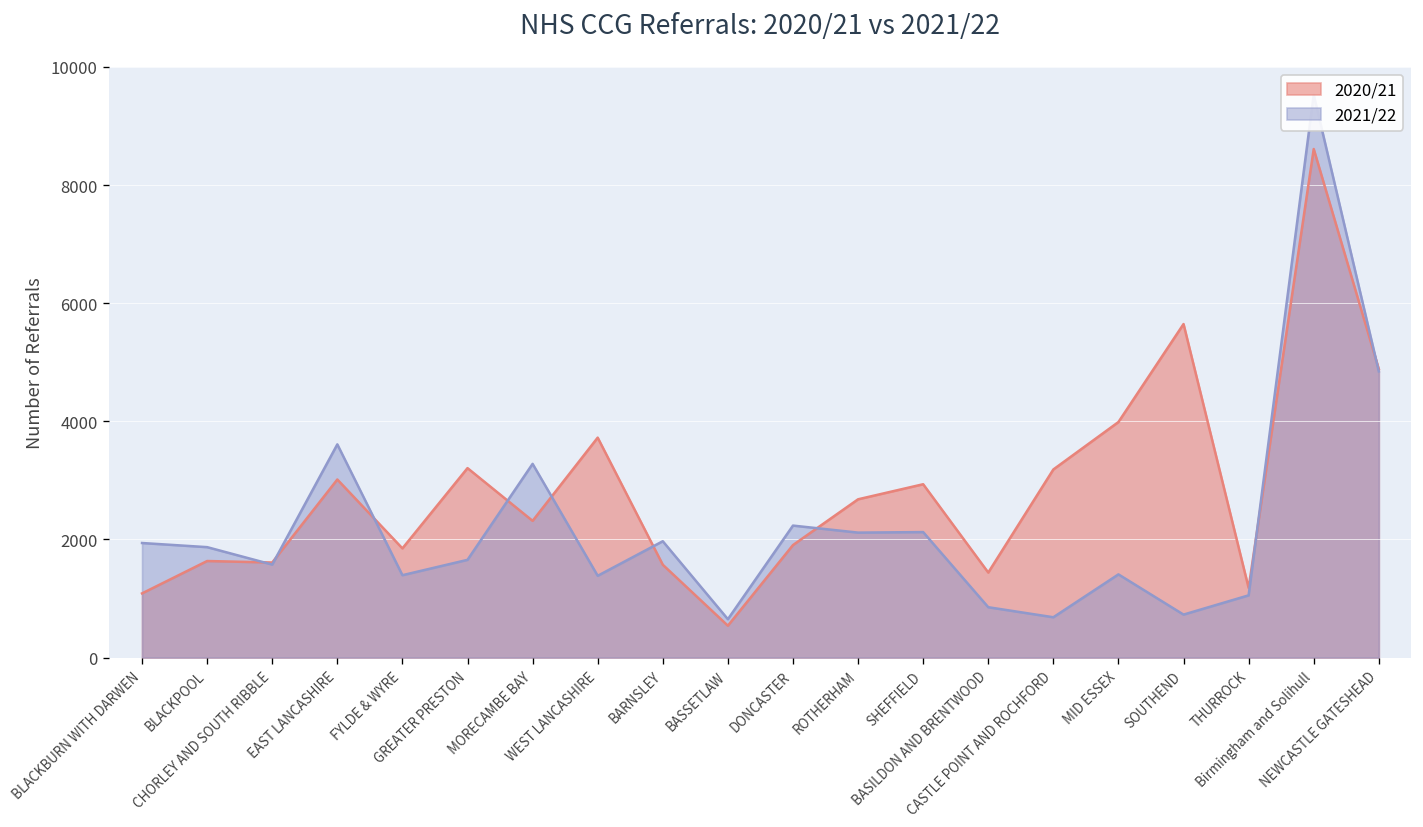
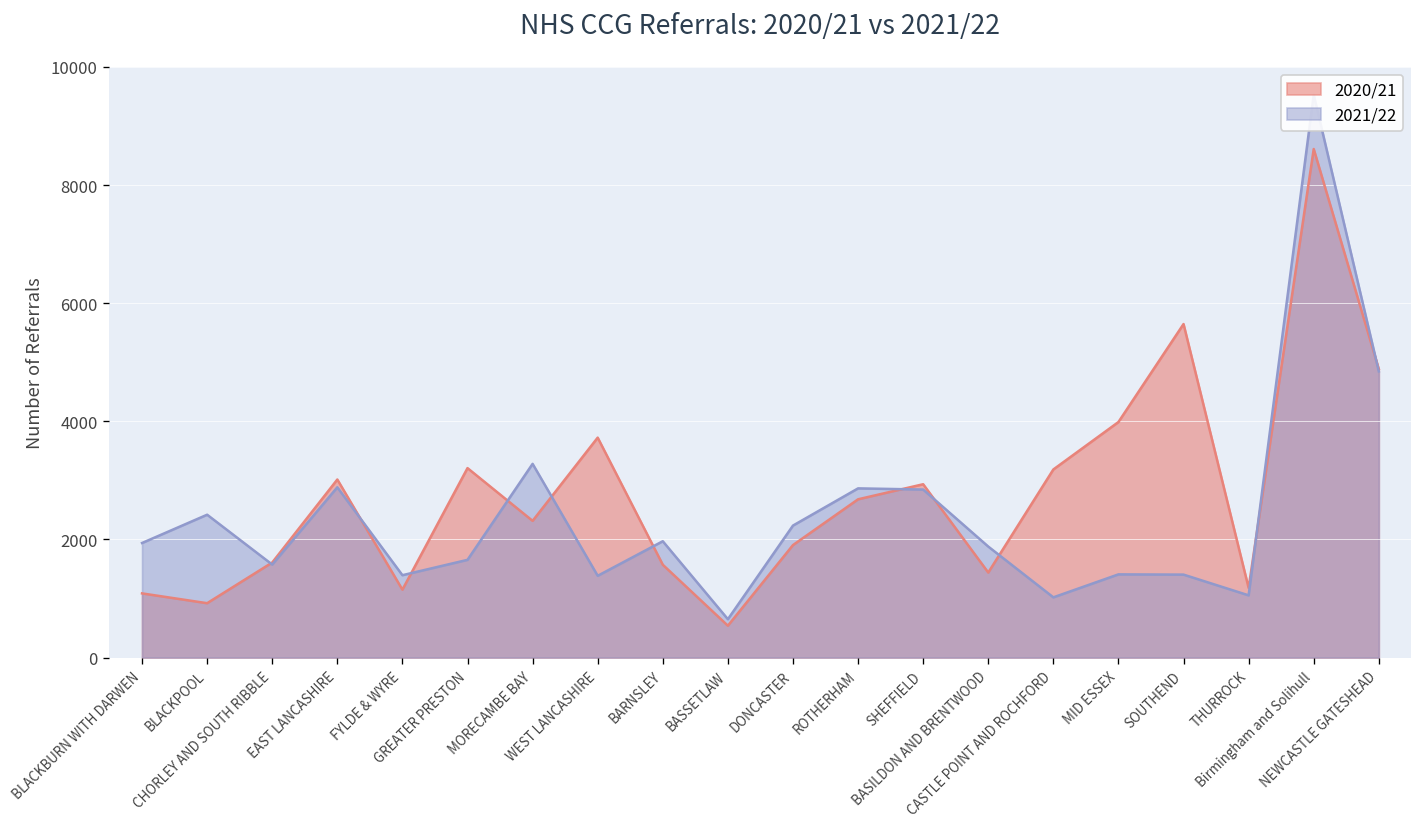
  {
    "2020/21": {
      "BLACKBURN WITH DARWEN": 1100,
-     "BLACKPOOL": 1600,
+     "BLACKPOOL": 900,
      "EAST LANCASHIRE": 3000,
-     "FYLDE & WYRE": 1800,
+     "FYLDE & WYRE": 1200,
      "GREATER PRESTON": 3200,
      "MORECAMBE BAY": 2300,
      "WEST LANCASHIRE": 3700,
      "BARNSLEY": 1600,
      "BASSETLAW": 500,
      "DONCASTER": 1900,
      "ROTHERHAM": 2700,
      "SHEFFIELD": 2900,
      "BASILDON AND BRENTWOOD": 1400,
      "CASTLE POINT AND ROCHFORD": 3200,
      "MID ESSEX": 4000,
      "SOUTHEND": 5600,
      "THURROCK": 1200,
      "Birmingham and Solihull": 8600
    },
    "2021/22": {
      "BLACKBURN WITH DARWEN": 1900,
-     "BLACKPOOL": 1900,
-     "EAST LANCASHIRE": 3600,
+     "BLACKPOOL": 2400,
+     "EAST LANCASHIRE": 2900,
      "FYLDE & WYRE": 1400,
      "GREATER PRESTON": 1700,
      "MORECAMBE BAY": 3300,
      "WEST LANCASHIRE": 1400,
      "BARNSLEY": 2000,
      "BASSETLAW": 700,
      "DONCASTER": 2200,
-     "ROTHERHAM": 2100,
-     "SHEFFIELD": 2100,
-     "BASILDON AND BRENTWOOD": 900,
-     "CASTLE POINT AND ROCHFORD": 700,
+     "ROTHERHAM": 2900,
+     "SHEFFIELD": 2800,
+     "BASILDON AND BRENTWOOD": 1900,
+     "CASTLE POINT AND ROCHFORD": 1000,
      "MID ESSEX": 1400,
-     "SOUTHEND": 700,
+     "SOUTHEND": 1400,
      "THURROCK": 1100
    }
  }
